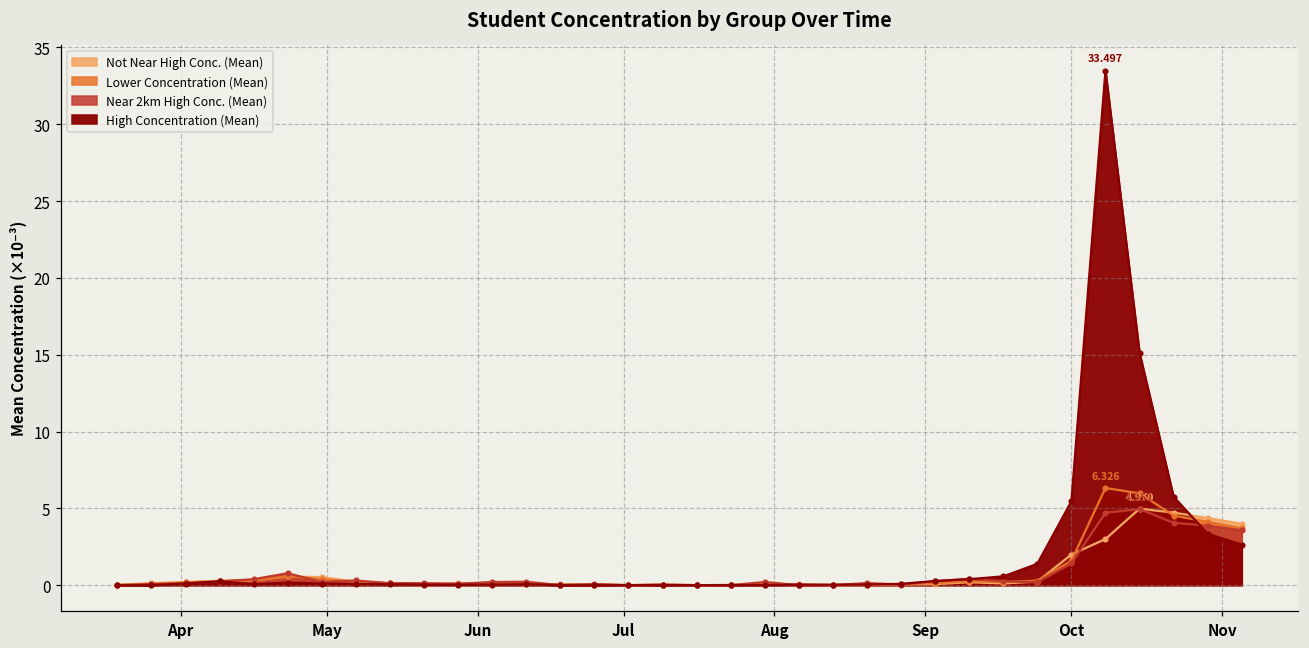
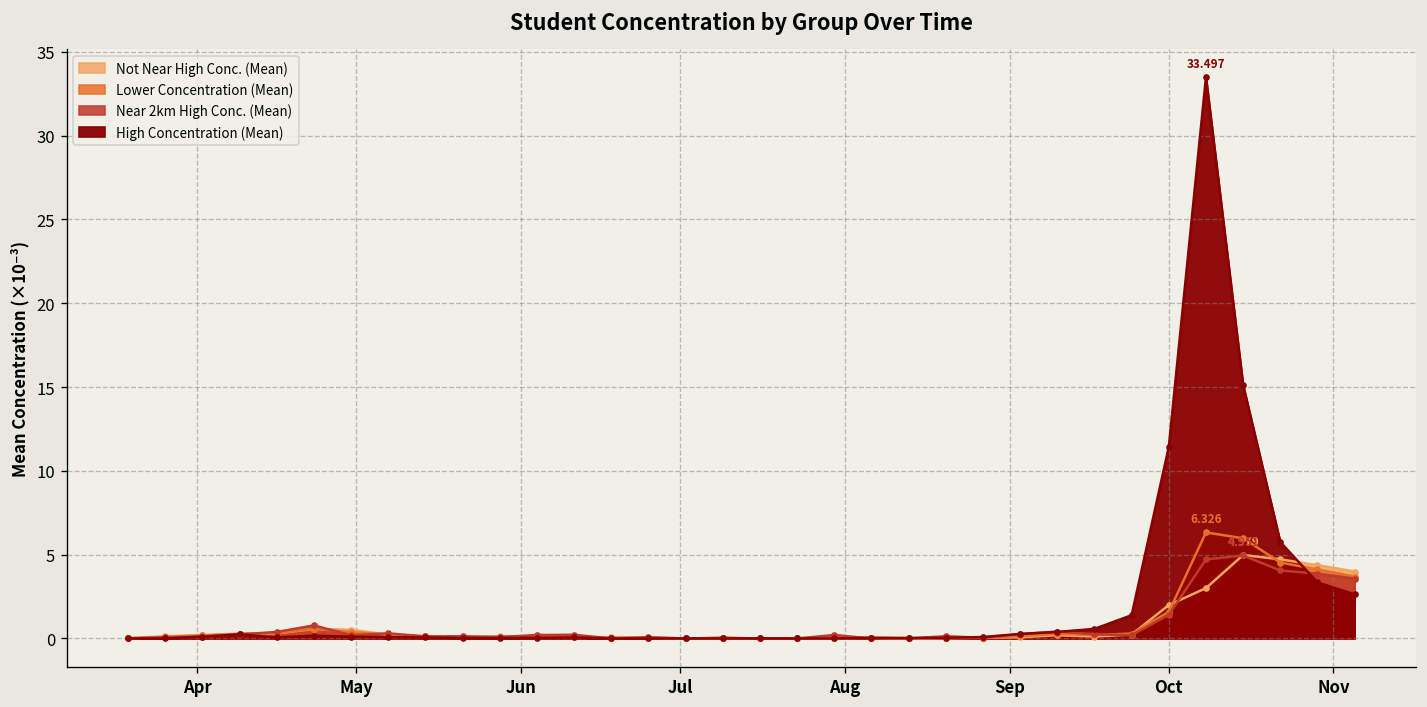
  {
    "Not Near High Conc. (Mean)": {
      "Oct": 2.0
    },
    "Lower Concentration (Mean)": {
      "Oct": 1.6
    },
    "Near 2km High Conc. (Mean)": {
      "Oct": 1.4
    },
    "High Concentration (Mean)": {
-     "Oct": 5.5
+     "Oct": 11.4
    }
  }
